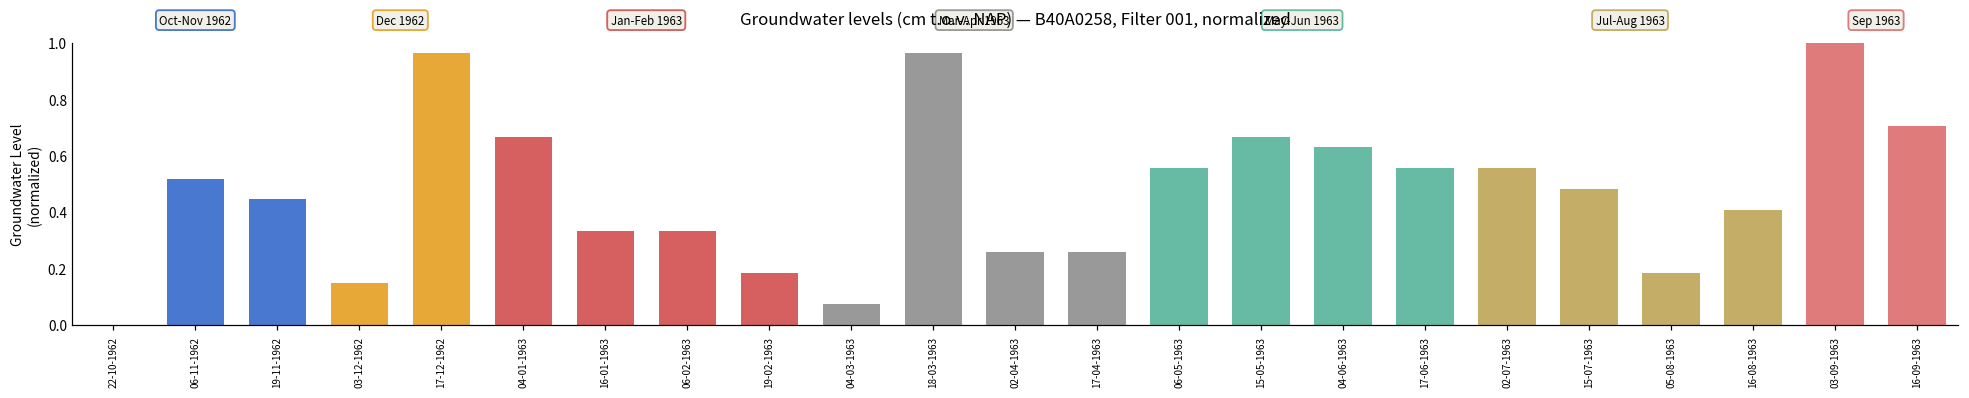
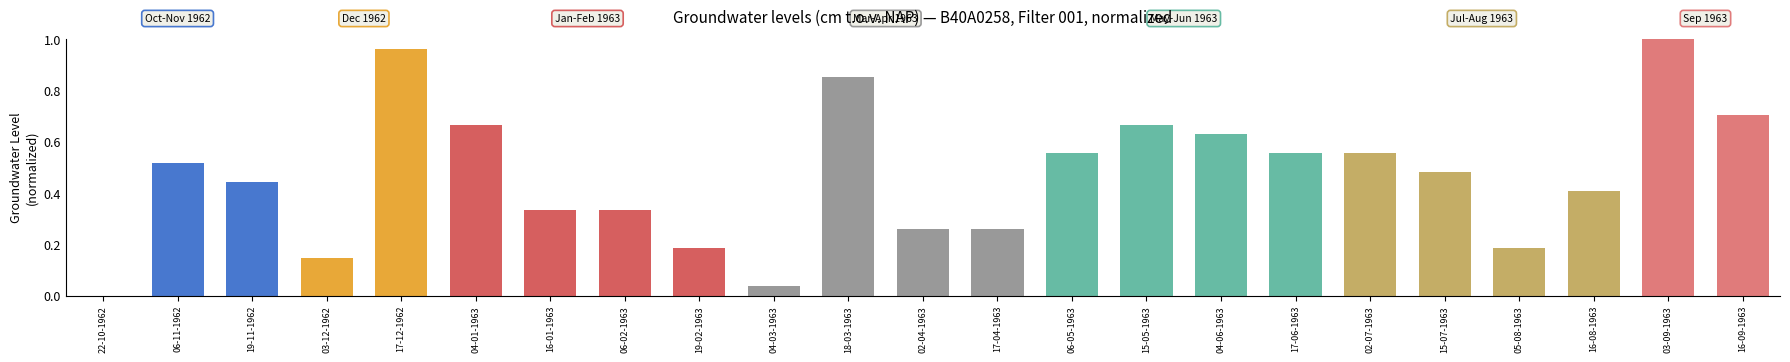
  {
    "22-10-1962": 0.00,
    "06-11-1962": 0.52,
    "19-11-1962": 0.44,
    "03-12-1962": 0.15,
    "17-12-1962": 0.96,
    "04-01-1963": 0.67,
    "16-01-1963": 0.33,
    "06-02-1963": 0.33,
    "19-02-1963": 0.19,
-   "04-03-1963": 0.07,
-   "18-03-1963": 0.96,
+   "04-03-1963": 0.04,
+   "18-03-1963": 0.85,
    "02-04-1963": 0.26,
    "17-04-1963": 0.26,
    "06-05-1963": 0.56,
    "15-05-1963": 0.67,
    "04-06-1963": 0.63,
    "17-06-1963": 0.56,
    "02-07-1963": 0.56,
    "15-07-1963": 0.48,
    "05-08-1963": 0.19,
    "16-08-1963": 0.41,
    "16-09-1963": 0.70
  }
